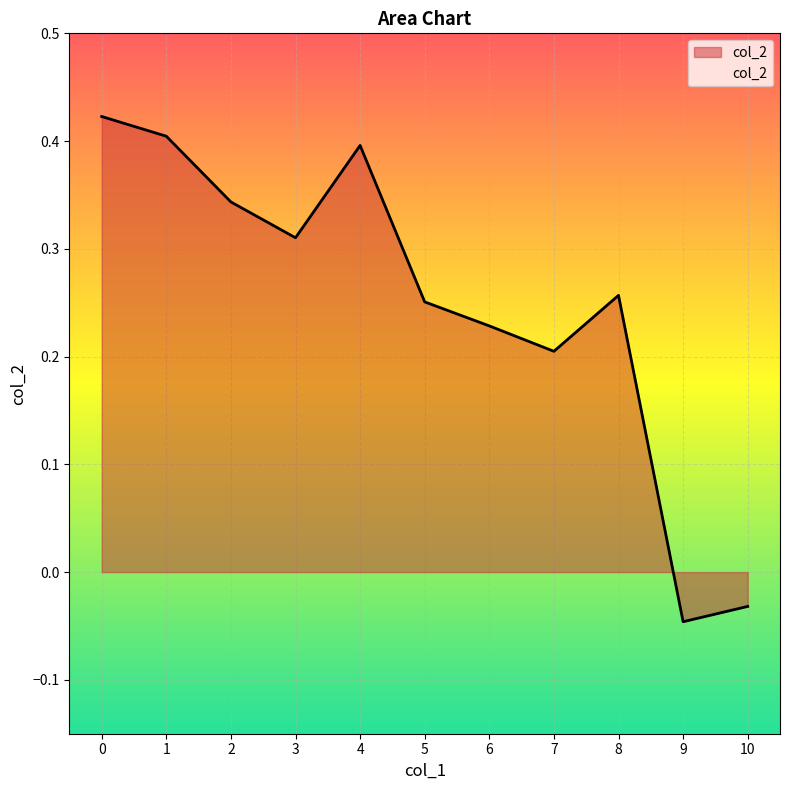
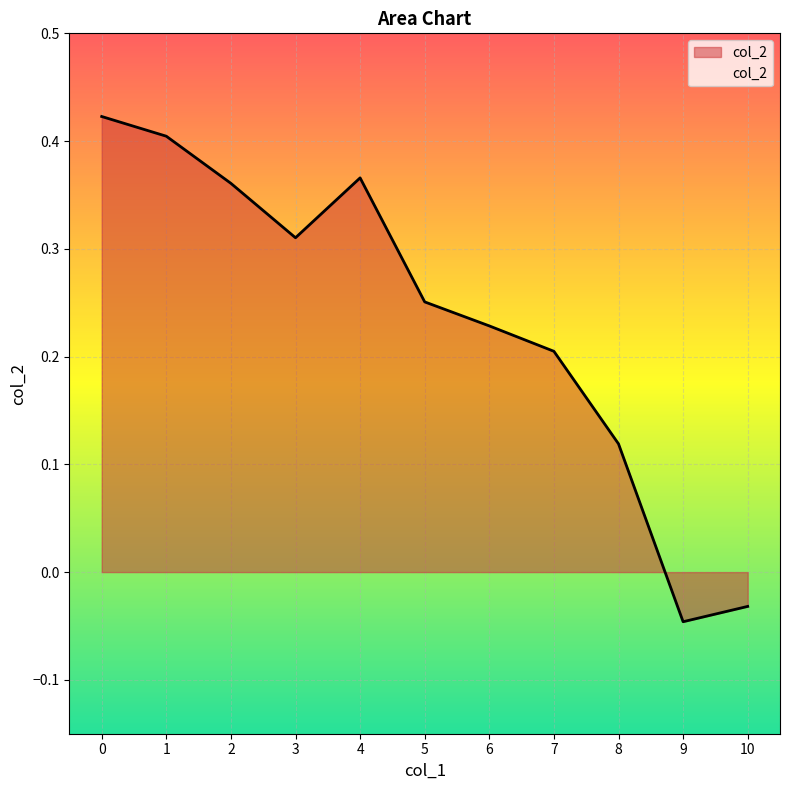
  {
    "col_2": {
-     "2": 0.344,
-     "4": 0.396,
-     "8": 0.257
+     "2": 0.361,
+     "4": 0.366,
+     "8": 0.119
    }
  }
